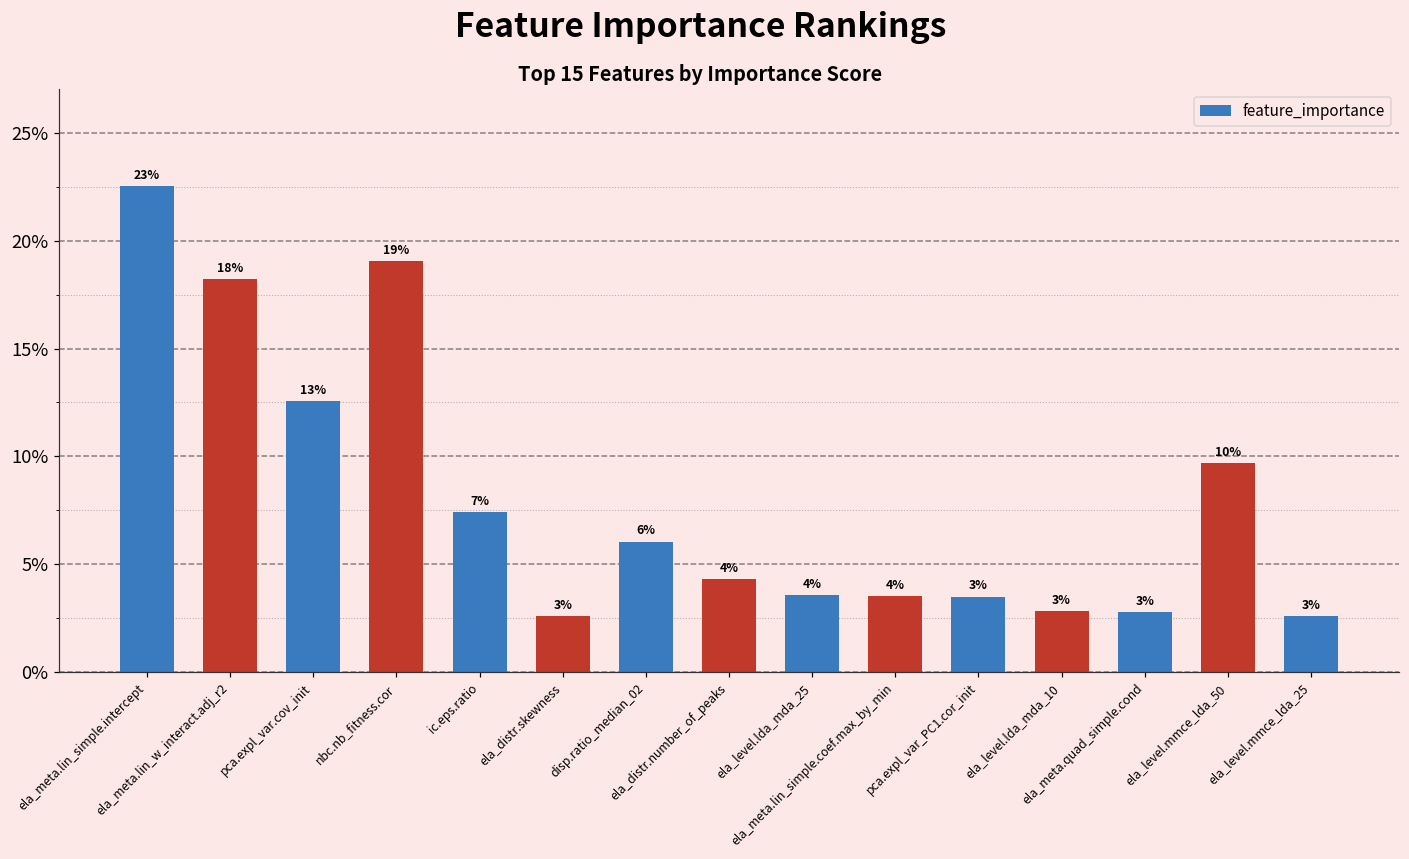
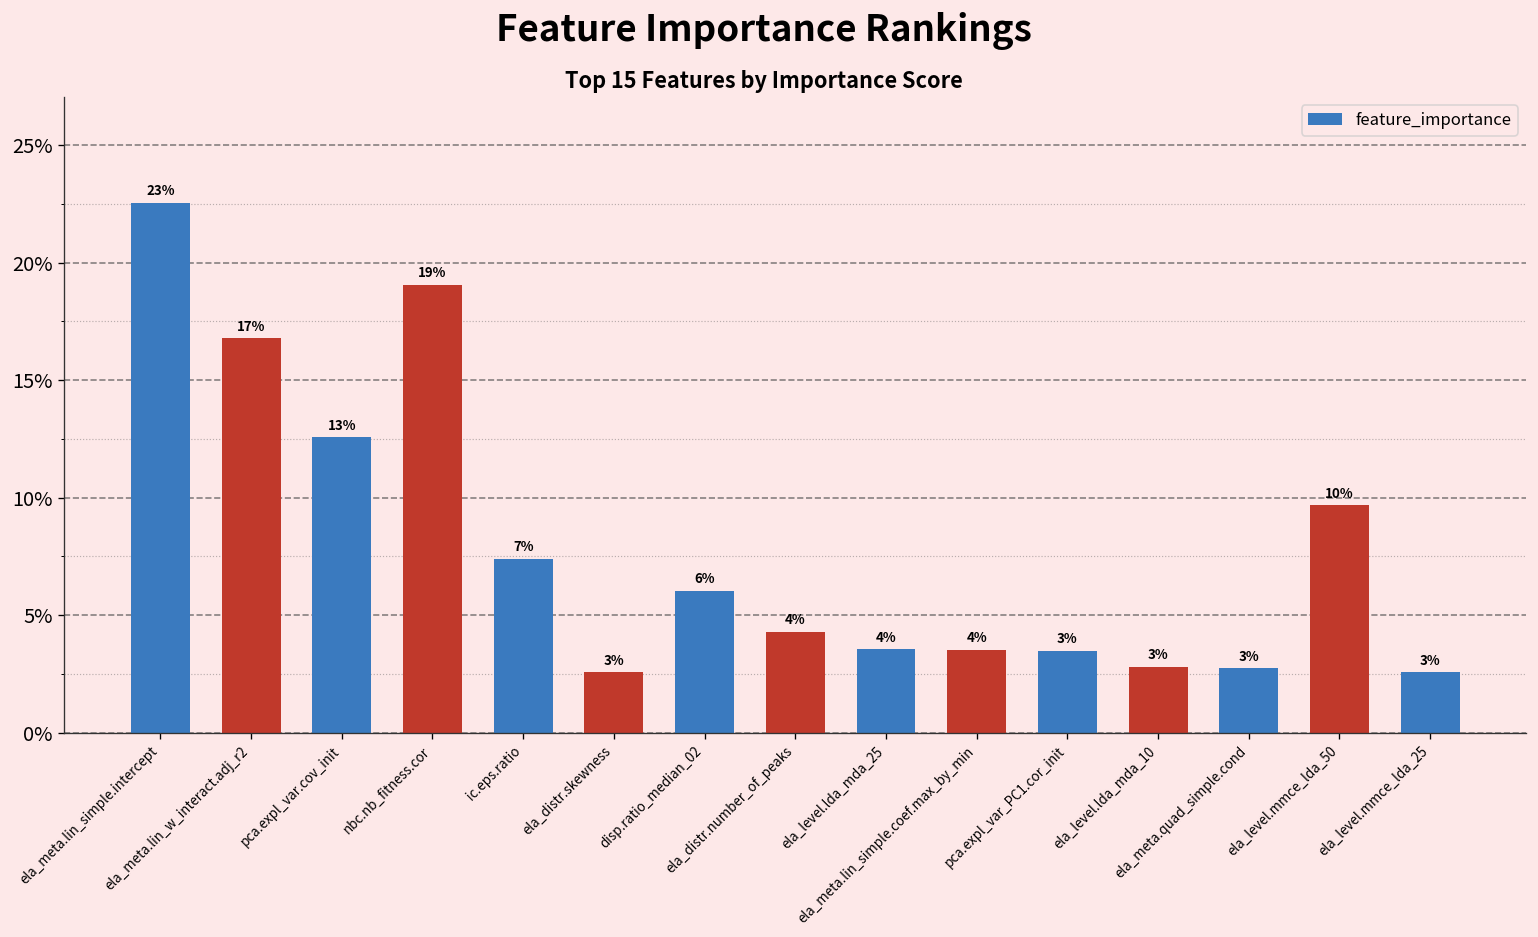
  {
    "ela_meta.lin_simple.intercept": "23%",
-   "ela_meta.lin_w_interact.adj_r2": "18%",
+   "ela_meta.lin_w_interact.adj_r2": "17%",
    "pca.expl_var.cov_init": "13%",
    "nbc.nb_fitness.cor": "19%",
    "ic.eps.ratio": "7%",
    "ela_distr.skewness": "3%",
    "disp.ratio_median_02": "6%",
    "ela_distr.number_of_peaks": "4%",
    "ela_level.lda_mda_25": "4%",
    "ela_meta.lin_simple.coef.max_by_min": "4%",
    "pca.expl_var_PC1.cor_init": "3%",
    "ela_level.lda_mda_10": "3%",
    "ela_meta.quad_simple.cond": "3%",
    "ela_level.mmce_lda_50": "10%",
    "ela_level.mmce_lda_25": "3%"
  }
